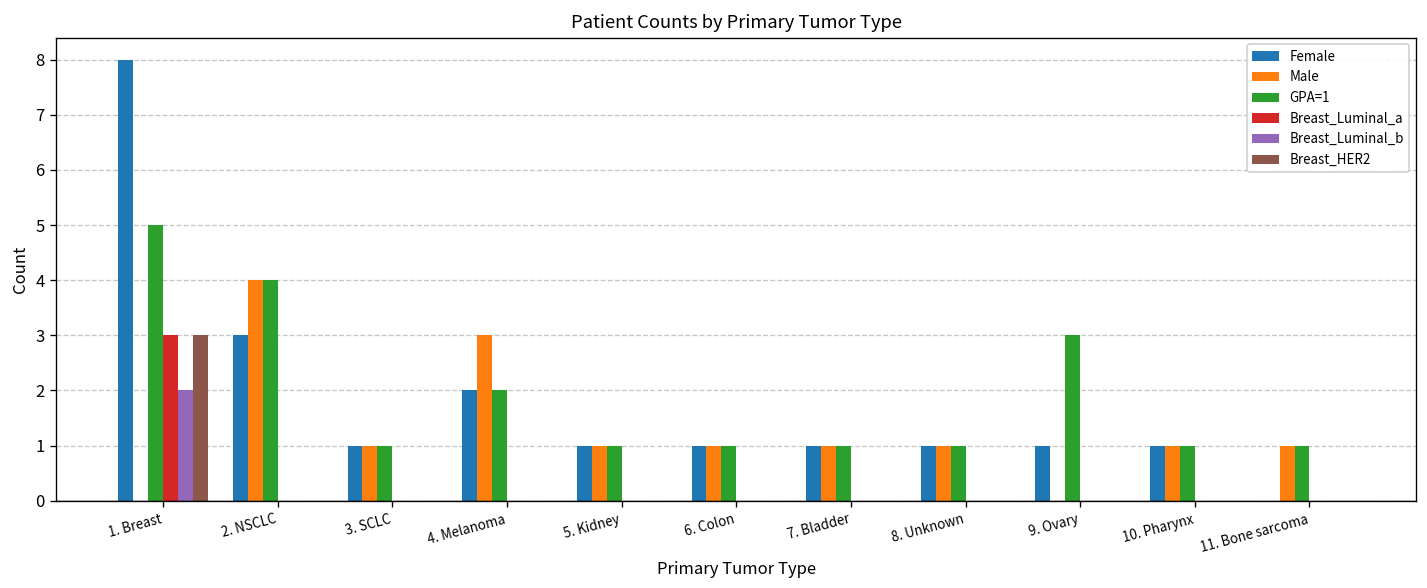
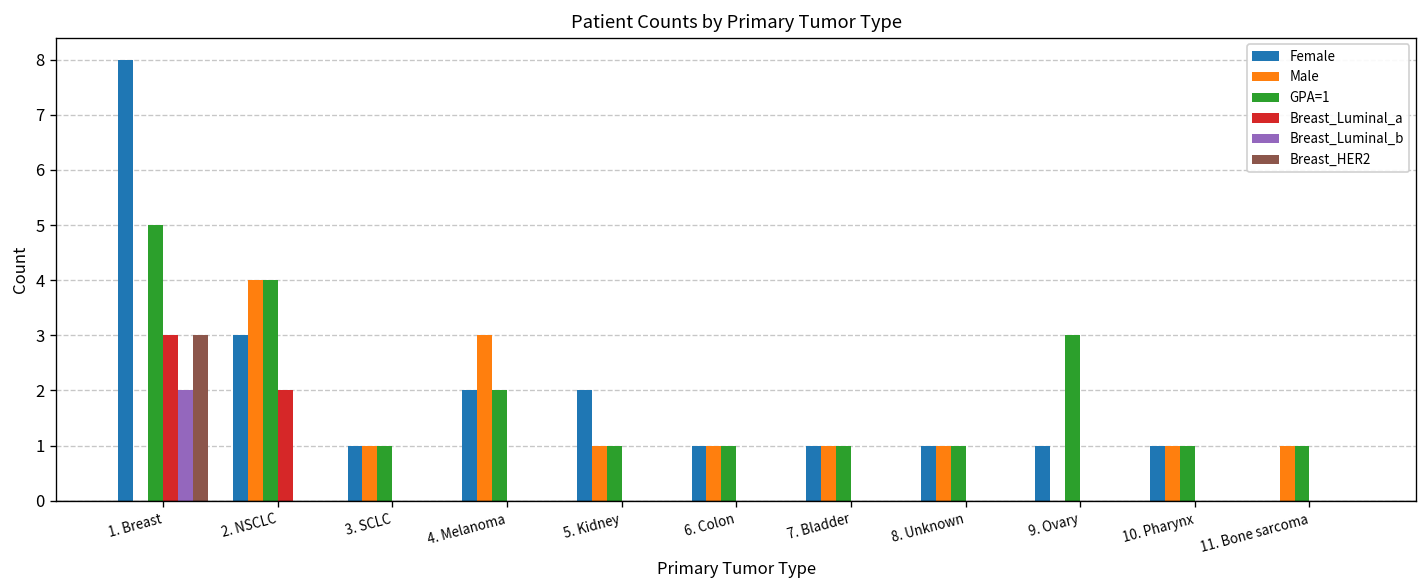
  {
    "Female": {
      "1. Breast": 8,
      "2. NSCLC": 3,
      "3. SCLC": 1,
      "4. Melanoma": 2,
-     "5. Kidney": 1,
+     "5. Kidney": 2,
      "6. Colon": 1,
      "7. Bladder": 1,
      "8. Unknown": 1,
      "9. Ovary": 1,
      "10. Pharynx": 1,
      "11. Bone sarcoma": 0
    },
    "Male": {
      "1. Breast": 0,
      "2. NSCLC": 4,
      "3. SCLC": 1,
      "4. Melanoma": 3,
      "5. Kidney": 1,
      "6. Colon": 1,
      "7. Bladder": 1,
      "8. Unknown": 1,
      "9. Ovary": 0,
      "10. Pharynx": 1,
      "11. Bone sarcoma": 1
    },
    "GPA=1": {
      "1. Breast": 5,
      "2. NSCLC": 4,
      "3. SCLC": 1,
      "4. Melanoma": 2,
      "5. Kidney": 1,
      "6. Colon": 1,
      "7. Bladder": 1,
      "8. Unknown": 1,
      "9. Ovary": 3,
      "10. Pharynx": 1,
      "11. Bone sarcoma": 1
    },
    "Breast_Luminal_a": {
      "1. Breast": 3,
-     "2. NSCLC": 0,
+     "2. NSCLC": 2,
      "3. SCLC": 0,
      "4. Melanoma": 0,
      "5. Kidney": 0,
      "6. Colon": 0,
      "7. Bladder": 0,
      "8. Unknown": 0,
      "9. Ovary": 0,
      "10. Pharynx": 0,
      "11. Bone sarcoma": 0
    },
    "Breast_Luminal_b": {
      "1. Breast": 2,
      "2. NSCLC": 0,
      "3. SCLC": 0,
      "4. Melanoma": 0,
      "5. Kidney": 0,
      "6. Colon": 0,
      "7. Bladder": 0,
      "8. Unknown": 0,
      "9. Ovary": 0,
      "10. Pharynx": 0,
      "11. Bone sarcoma": 0
    },
    "Breast_HER2": {
      "1. Breast": 3,
      "2. NSCLC": 0,
      "3. SCLC": 0,
      "4. Melanoma": 0,
      "5. Kidney": 0,
      "6. Colon": 0,
      "7. Bladder": 0,
      "8. Unknown": 0,
      "9. Ovary": 0,
      "10. Pharynx": 0,
      "11. Bone sarcoma": 0
    }
  }
